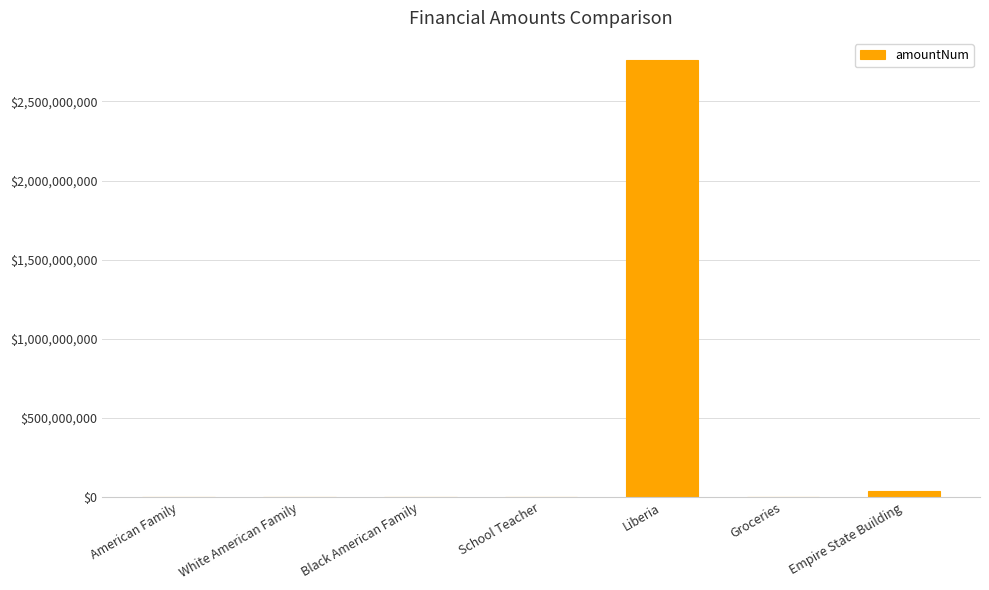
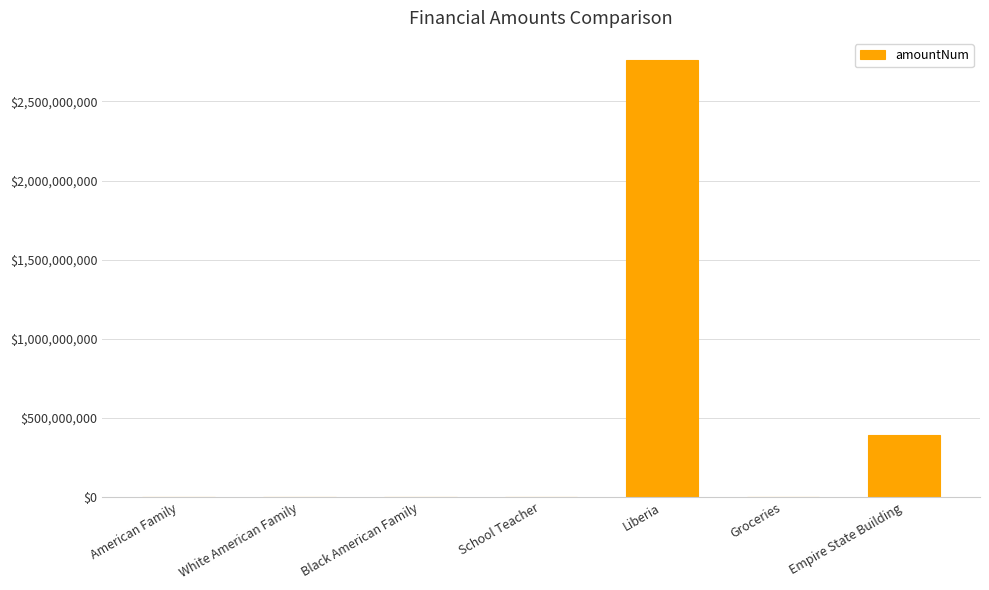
  {
    "Liberia": "$2,760,000,000",
-   "Empire State Building": "$40,000,000"
+   "Empire State Building": "$390,000,000"
  }
